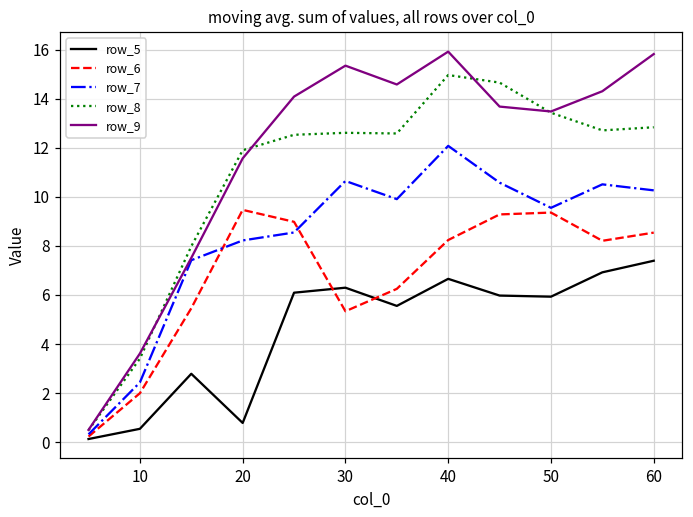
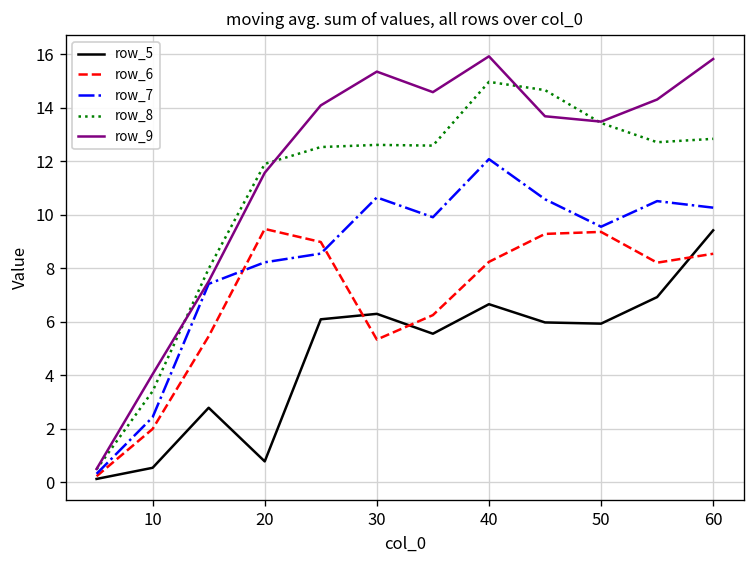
  {
    "row_5": {
      "10": 0.5,
      "20": 0.8,
      "30": 6.3,
      "40": 6.7,
      "50": 5.9,
-     "60": 7.4
+     "60": 9.4
    },
    "row_6": {
      "10": 2.0,
      "20": 9.5,
      "30": 5.3,
      "40": 8.2,
      "50": 9.4,
      "60": 8.5
    },
    "row_7": {
      "10": 2.4,
      "20": 8.2,
      "30": 10.7,
      "40": 12.1,
      "50": 9.6,
      "60": 10.3
    },
    "row_8": {
      "10": 3.4,
      "20": 11.9,
      "30": 12.6,
      "40": 15.0,
      "60": 12.8
    },
    "row_9": {
-     "10": 3.6,
+     "10": 4.0,
      "20": 11.6,
      "30": 15.4,
      "40": 15.9,
      "60": 15.8
    }
  }
